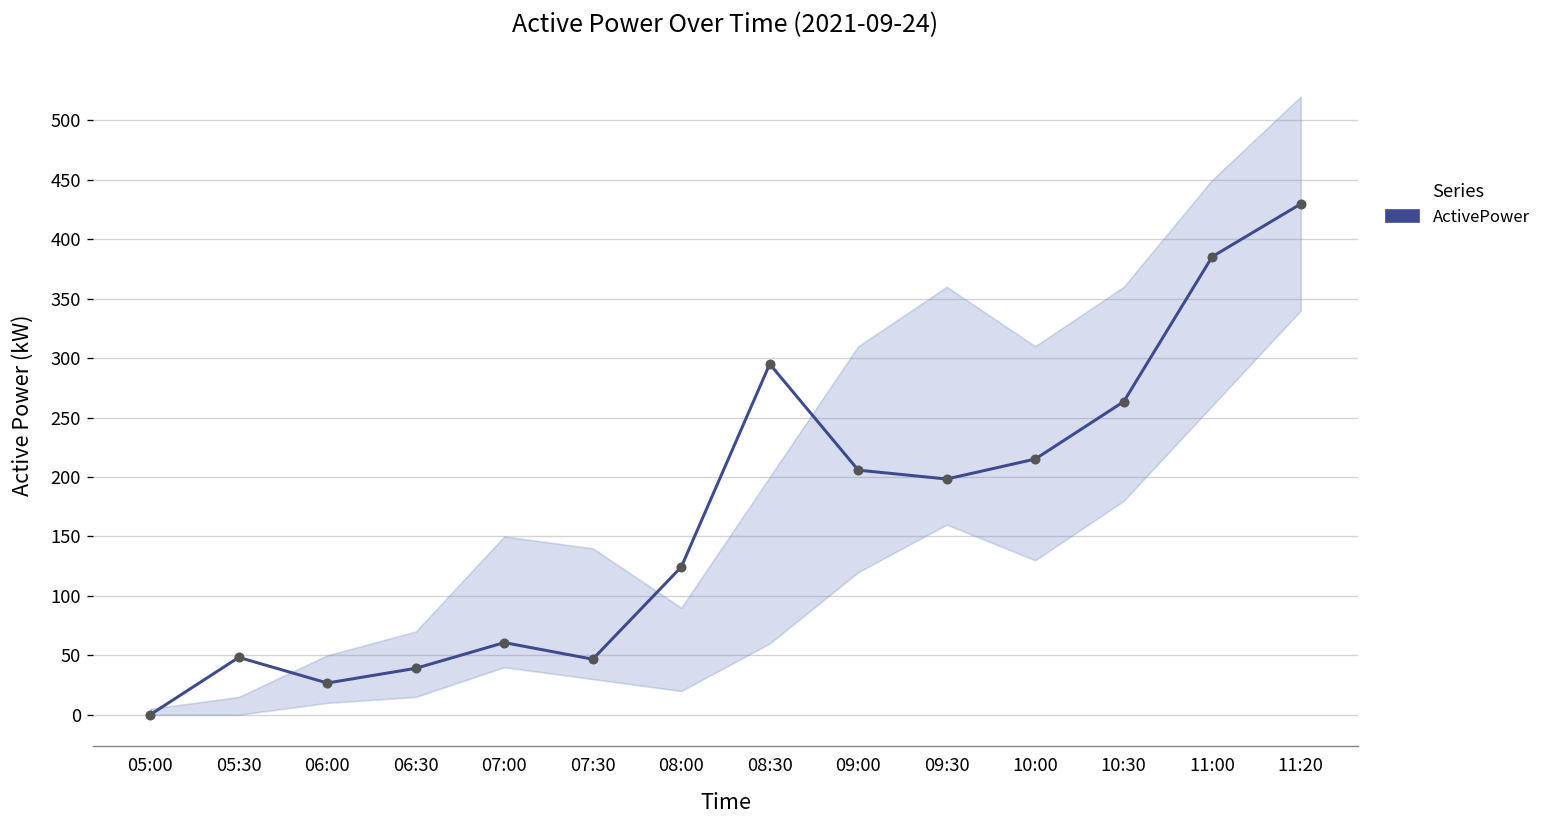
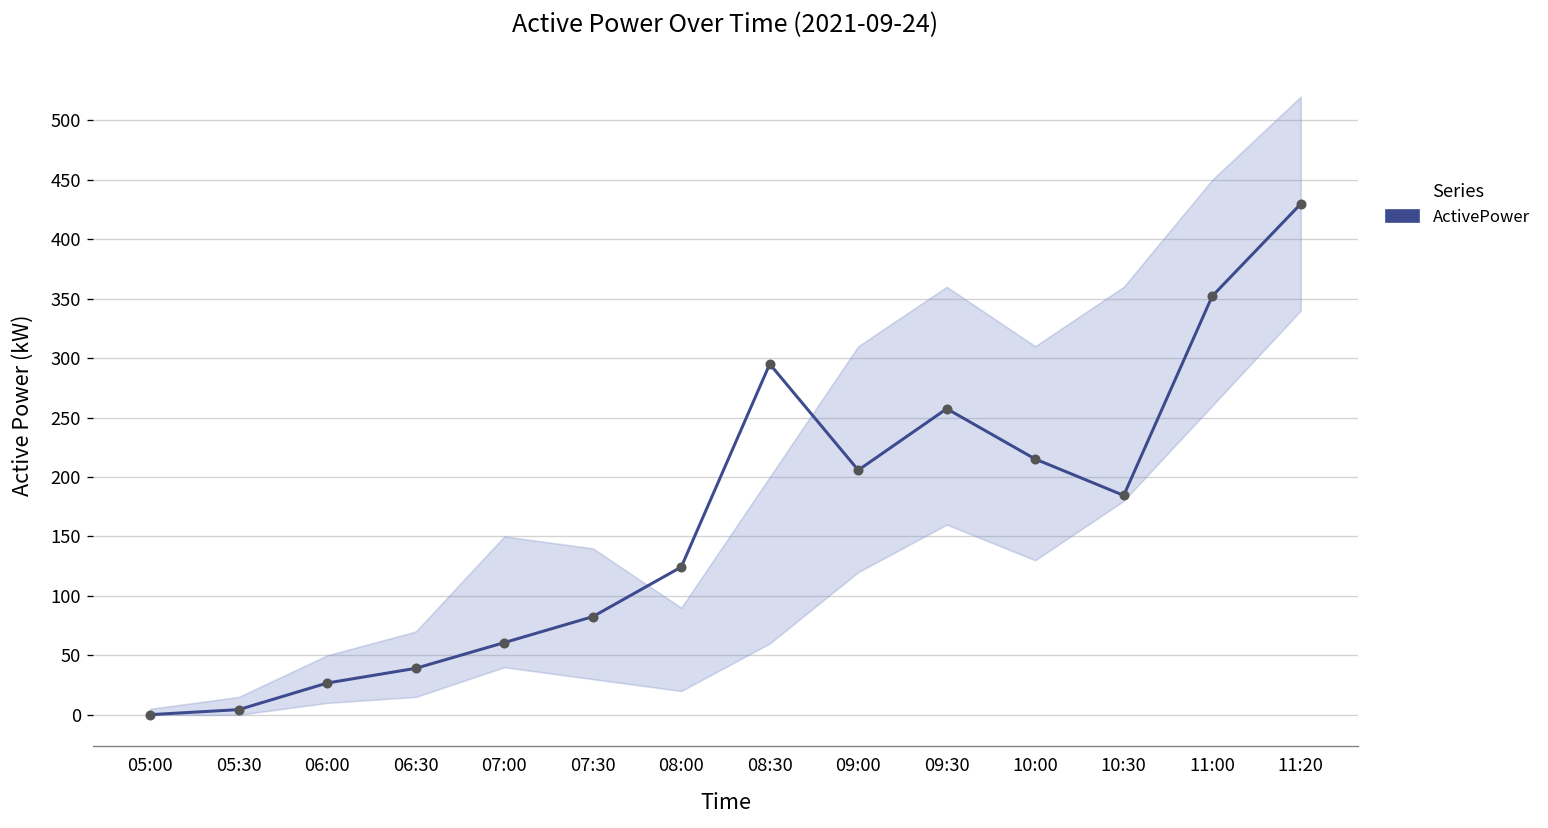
  {
    "ActivePower": {
      "05:00": 0,
-     "05:30": 50,
+     "05:30": 0,
      "06:00": 30,
      "06:30": 40,
      "07:00": 60,
-     "07:30": 50,
+     "07:30": 80,
      "08:00": 120,
      "08:30": 300,
      "09:00": 210,
-     "09:30": 200,
+     "09:30": 260,
      "10:00": 220,
-     "10:30": 260,
-     "11:00": 390,
+     "10:30": 180,
+     "11:00": 350,
      "11:20": 430
    }
  }
